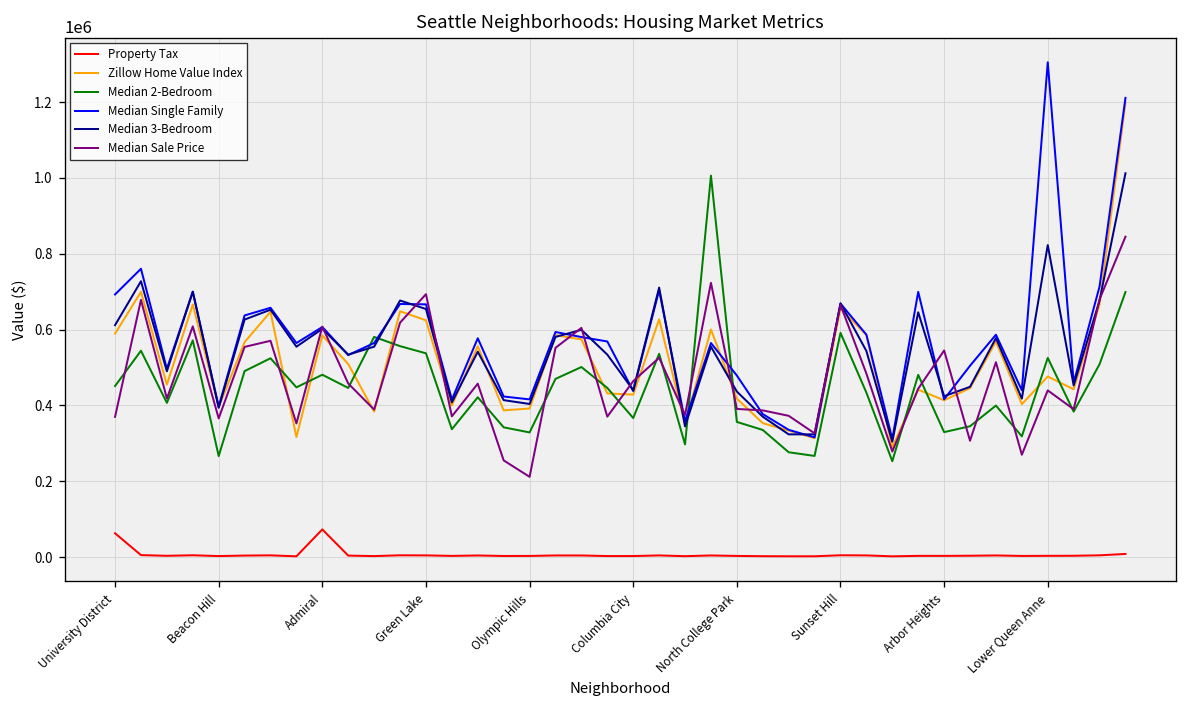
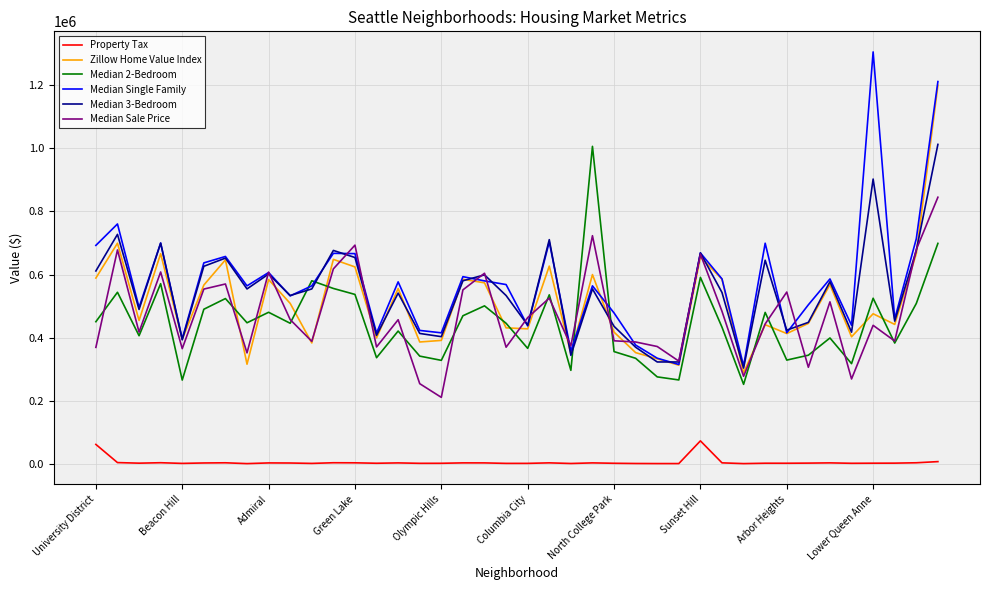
  {
    "Property Tax": {
      "University District": 60000,
      "Beacon Hill": 0,
-     "Admiral": 70000,
+     "Admiral": 0,
      "Green Lake": 0,
      "Olympic Hills": 0,
      "Columbia City": 0,
      "North College Park": 0,
-     "Sunset Hill": 0,
+     "Sunset Hill": 70000,
      "Arbor Heights": 0,
      "Lower Queen Anne": 0
    },
    "Zillow Home Value Index": {
      "University District": 590000,
      "Admiral": 580000,
      "Green Lake": 620000,
      "Olympic Hills": 390000,
      "Columbia City": 430000,
      "North College Park": 420000,
      "Sunset Hill": 660000,
      "Lower Queen Anne": 480000
    },
    "Median 2-Bedroom": {
      "University District": 450000,
      "Beacon Hill": 270000,
      "Admiral": 480000,
      "Green Lake": 540000,
      "Olympic Hills": 330000,
      "Columbia City": 370000,
      "North College Park": 360000,
      "Sunset Hill": 590000,
      "Arbor Heights": 330000,
      "Lower Queen Anne": 530000
    },
    "Median Single Family": {
      "University District": 690000,
      "Green Lake": 670000,
      "Olympic Hills": 420000,
      "North College Park": 480000,
      "Lower Queen Anne": 1300000
    },
    "Median 3-Bedroom": {
      "University District": 610000,
      "Green Lake": 650000,
      "Olympic Hills": 400000,
      "North College Park": 440000,
      "Arbor Heights": 420000,
-     "Lower Queen Anne": 820000
+     "Lower Queen Anne": 900000
    },
    "Median Sale Price": {
      "University District": 370000,
      "Beacon Hill": 370000,
      "Green Lake": 690000,
      "Olympic Hills": 210000,
      "Columbia City": 460000,
      "North College Park": 390000,
      "Arbor Heights": 550000,
      "Lower Queen Anne": 440000
    }
  }
